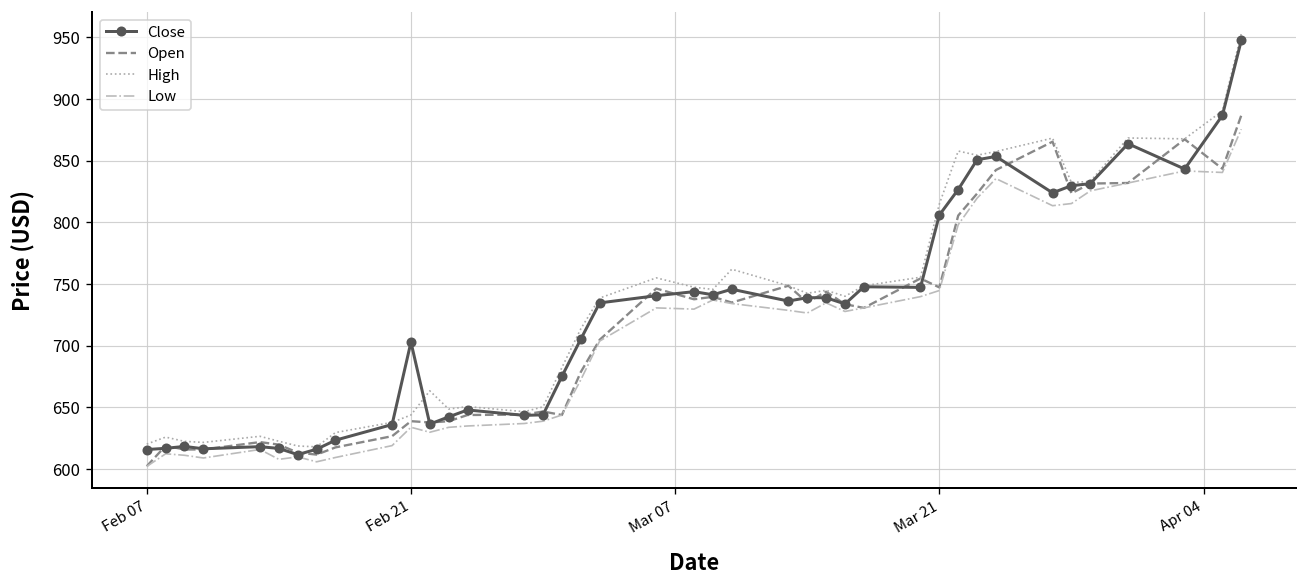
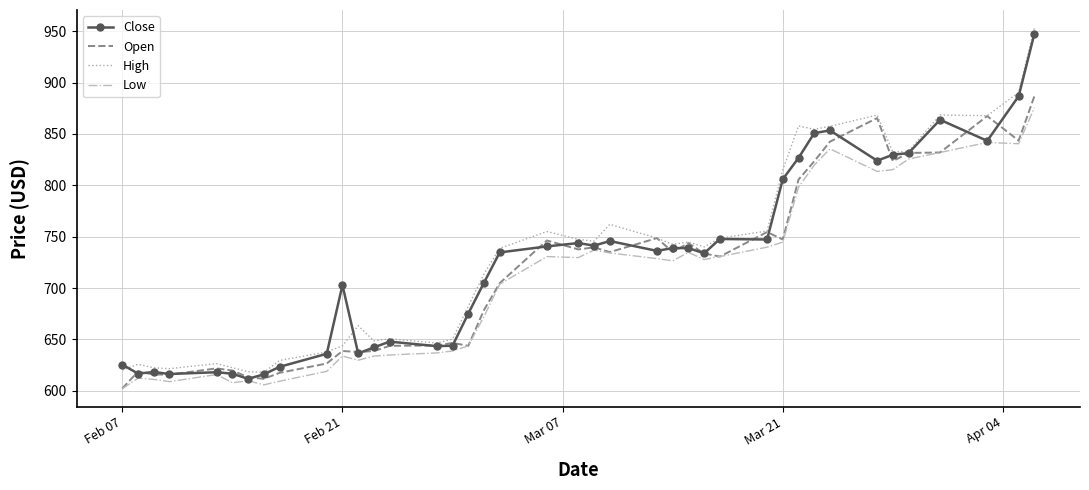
  {
    "Close": {
-     "Feb 07": 616,
+     "Feb 07": 626,
      "Feb 21": 703,
      "Mar 21": 806
    }
  }
